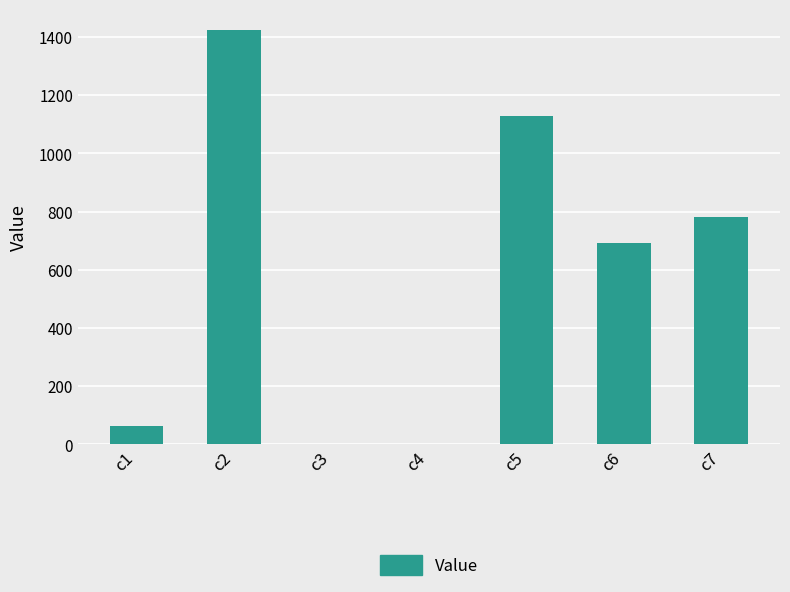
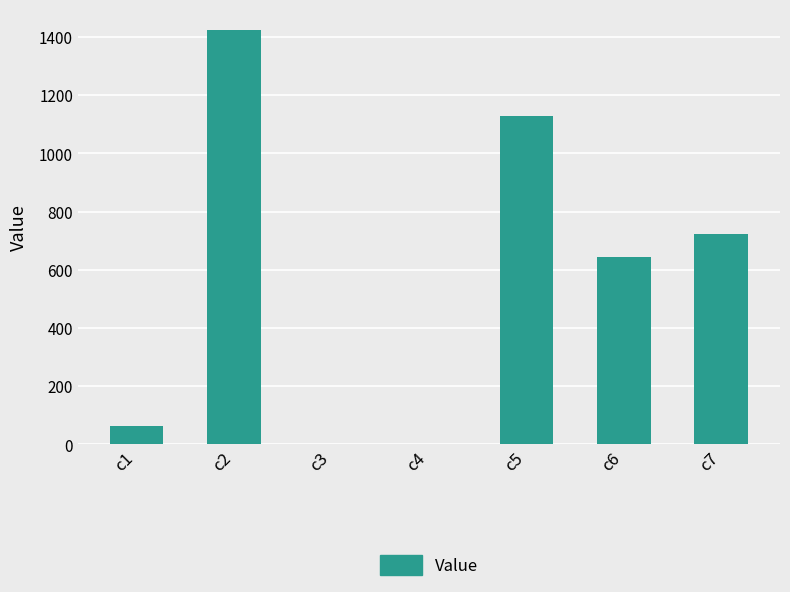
  {
    "c1": 60,
    "c2": 1420,
    "c5": 1130,
-   "c6": 690,
-   "c7": 780
+   "c6": 640,
+   "c7": 720
  }
